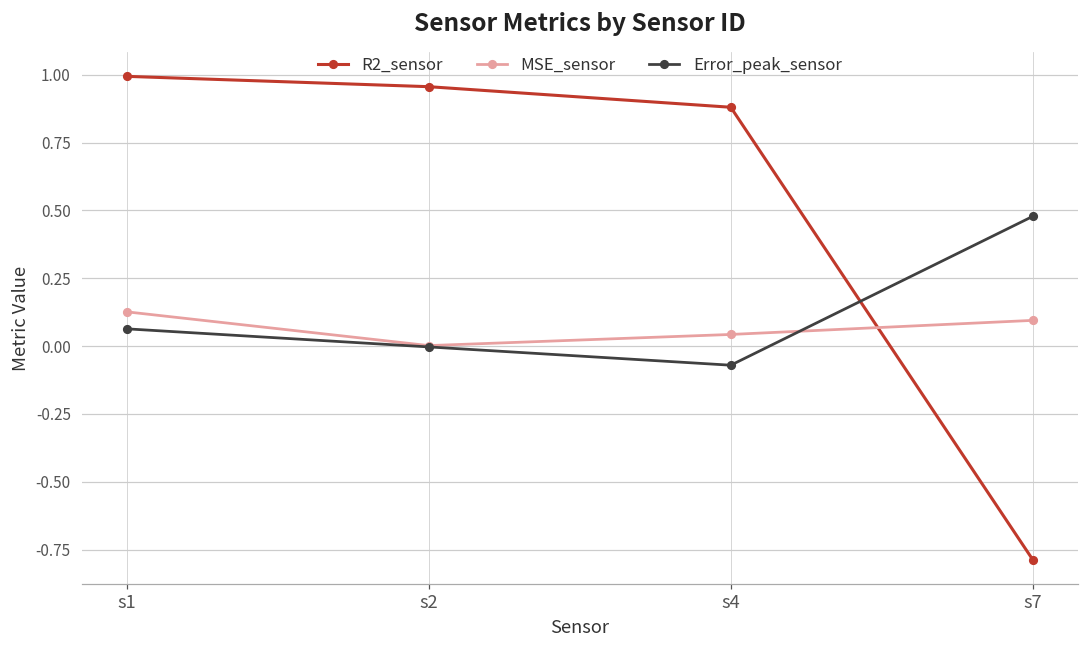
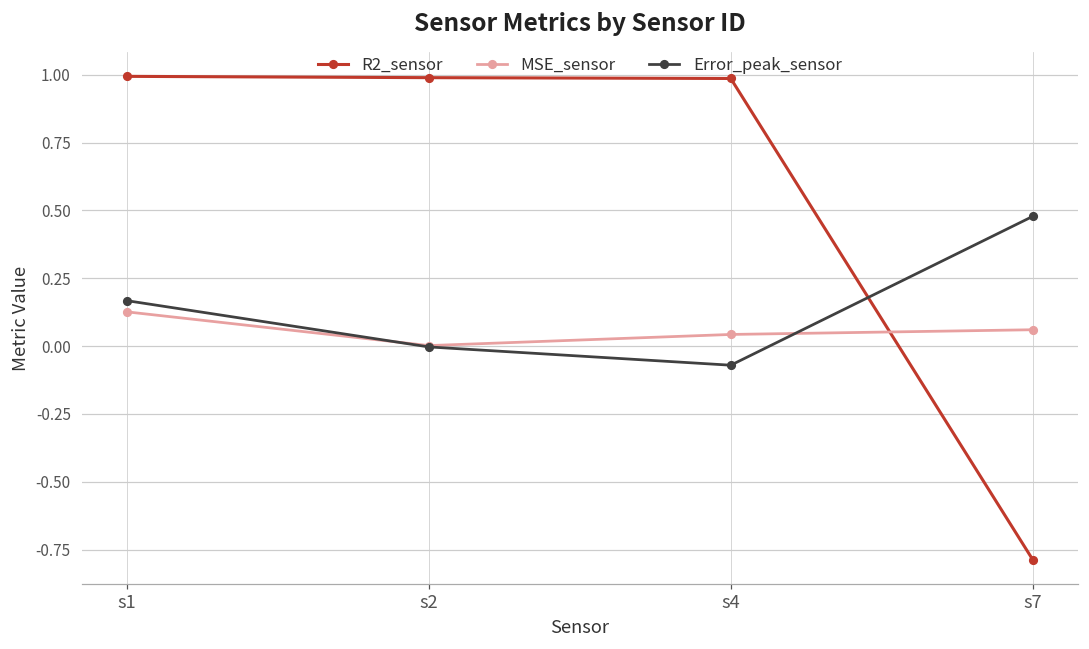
  {
    "R2_sensor": {
      "s1": 0.99,
-     "s2": 0.96,
-     "s4": 0.88,
+     "s2": 0.99,
+     "s4": 0.99,
      "s7": -0.79
    },
    "MSE_sensor": {
      "s1": 0.13,
      "s4": 0.04,
-     "s7": 0.09
+     "s7": 0.06
    },
    "Error_peak_sensor": {
-     "s1": 0.06,
+     "s1": 0.17,
      "s4": -0.07,
      "s7": 0.48
    }
  }
